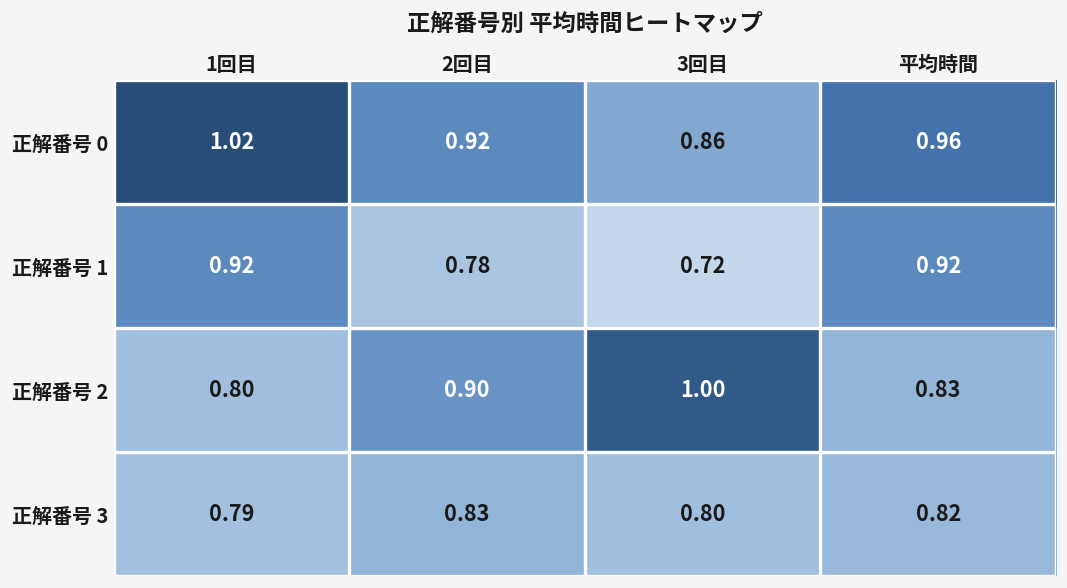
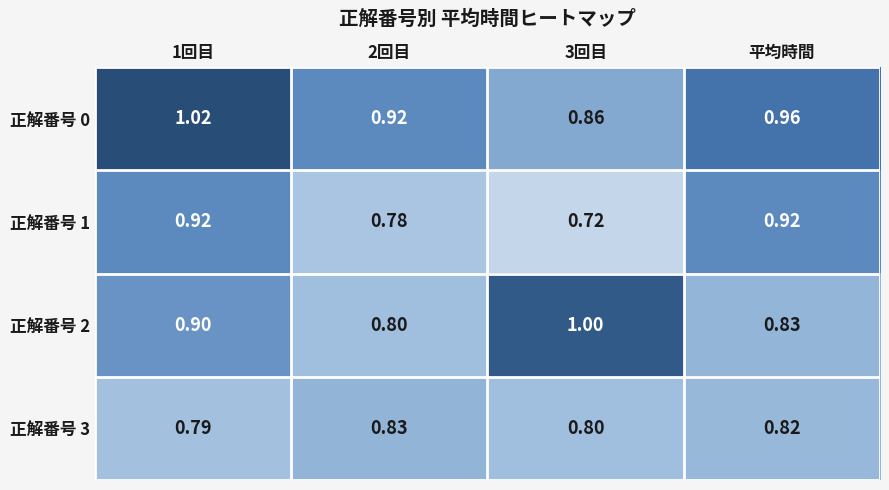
  {
    "正解番号 0": {
      "1回目": 1.02,
      "2回目": 0.92,
      "3回目": 0.86,
      "平均時間": 0.96
    },
    "正解番号 1": {
      "1回目": 0.92,
      "2回目": 0.78,
      "3回目": 0.72,
      "平均時間": 0.92
    },
    "正解番号 2": {
-     "1回目": 0.80,
-     "2回目": 0.90,
+     "1回目": 0.90,
+     "2回目": 0.80,
      "3回目": 1.00,
      "平均時間": 0.83
    },
    "正解番号 3": {
      "1回目": 0.79,
      "2回目": 0.83,
      "3回目": 0.80,
      "平均時間": 0.82
    }
  }
